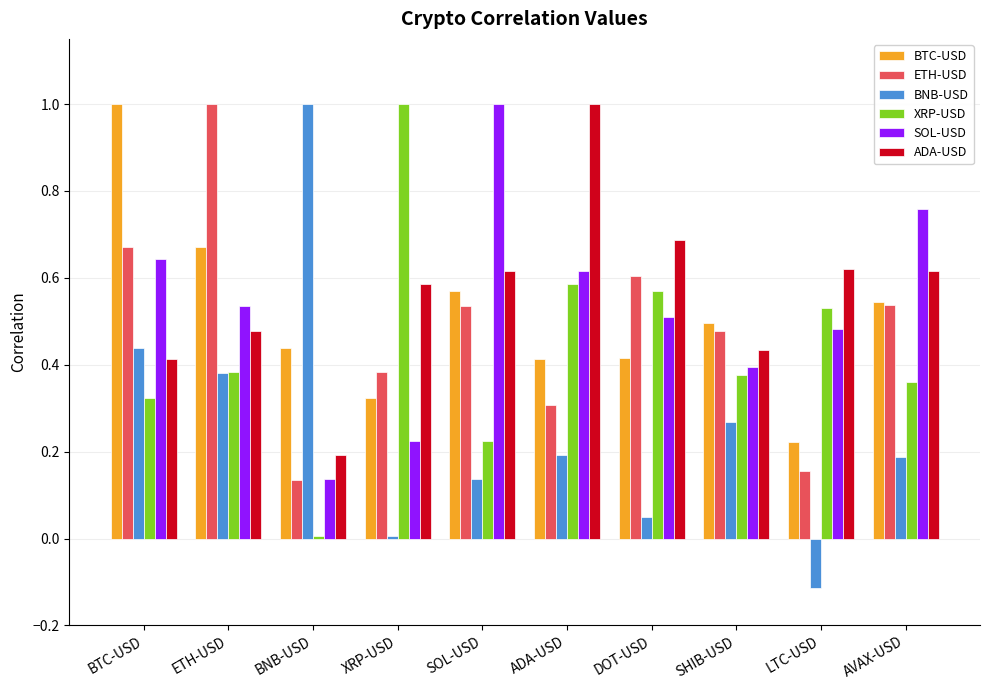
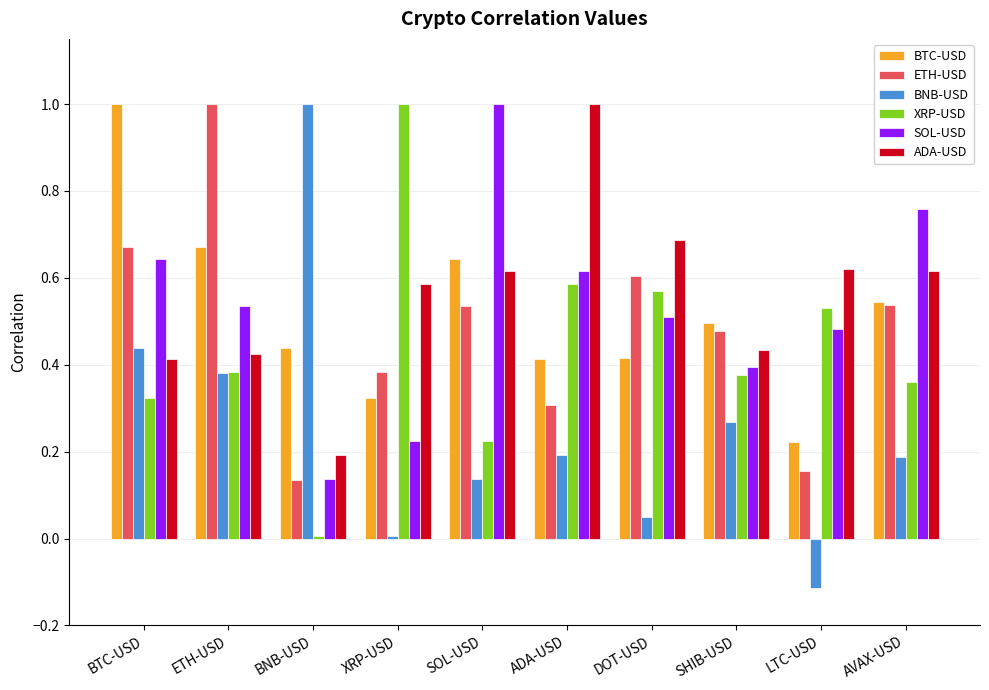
  {
    "BTC-USD": {
      "BTC-USD": 1.00,
      "ETH-USD": 0.67,
      "BNB-USD": 0.44,
      "XRP-USD": 0.32,
-     "SOL-USD": 0.57,
+     "SOL-USD": 0.64,
      "ADA-USD": 0.41,
      "DOT-USD": 0.42,
      "SHIB-USD": 0.50,
      "LTC-USD": 0.22,
      "AVAX-USD": 0.55
    },
    "ETH-USD": {
      "BTC-USD": 0.67,
      "ETH-USD": 1.00,
      "BNB-USD": 0.14,
      "XRP-USD": 0.38,
      "SOL-USD": 0.54,
      "ADA-USD": 0.31,
      "DOT-USD": 0.60,
      "SHIB-USD": 0.48,
      "LTC-USD": 0.15,
      "AVAX-USD": 0.54
    },
    "BNB-USD": {
      "BTC-USD": 0.44,
      "ETH-USD": 0.38,
      "BNB-USD": 1.00,
      "SOL-USD": 0.14,
      "ADA-USD": 0.19,
      "DOT-USD": 0.05,
      "SHIB-USD": 0.27,
      "LTC-USD": -0.11,
      "AVAX-USD": 0.19
    },
    "XRP-USD": {
      "BTC-USD": 0.32,
      "ETH-USD": 0.38,
      "XRP-USD": 1.00,
      "SOL-USD": 0.23,
      "ADA-USD": 0.58,
      "DOT-USD": 0.57,
      "SHIB-USD": 0.38,
      "LTC-USD": 0.53,
      "AVAX-USD": 0.36
    },
    "SOL-USD": {
      "BTC-USD": 0.64,
      "ETH-USD": 0.54,
      "BNB-USD": 0.14,
      "XRP-USD": 0.23,
      "SOL-USD": 1.00,
      "ADA-USD": 0.62,
      "DOT-USD": 0.51,
      "SHIB-USD": 0.40,
      "LTC-USD": 0.48,
      "AVAX-USD": 0.76
    },
    "ADA-USD": {
      "BTC-USD": 0.41,
-     "ETH-USD": 0.48,
+     "ETH-USD": 0.42,
      "BNB-USD": 0.19,
      "XRP-USD": 0.58,
      "SOL-USD": 0.62,
      "ADA-USD": 1.00,
      "DOT-USD": 0.69,
      "SHIB-USD": 0.43,
      "LTC-USD": 0.62,
      "AVAX-USD": 0.62
    }
  }
